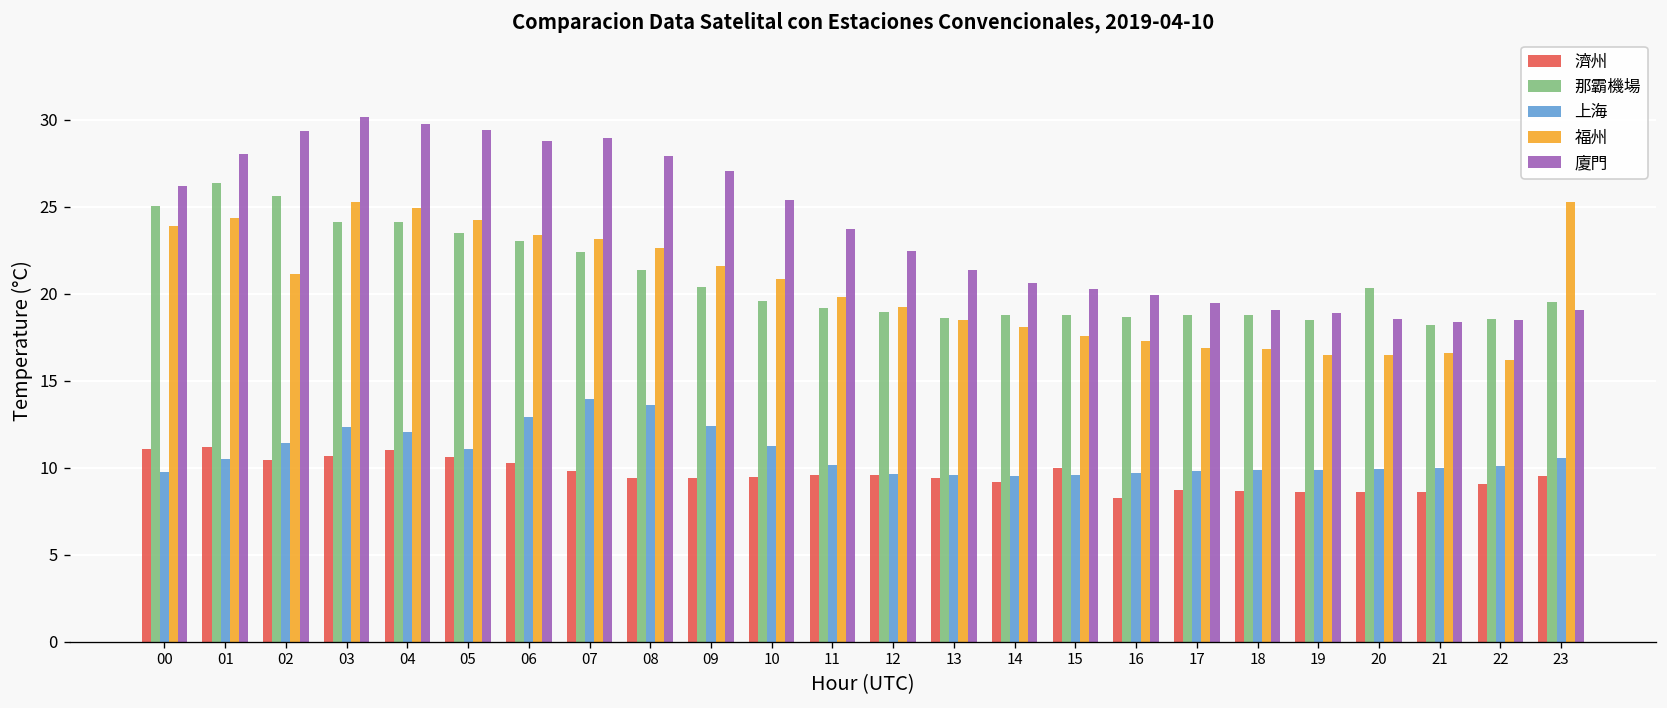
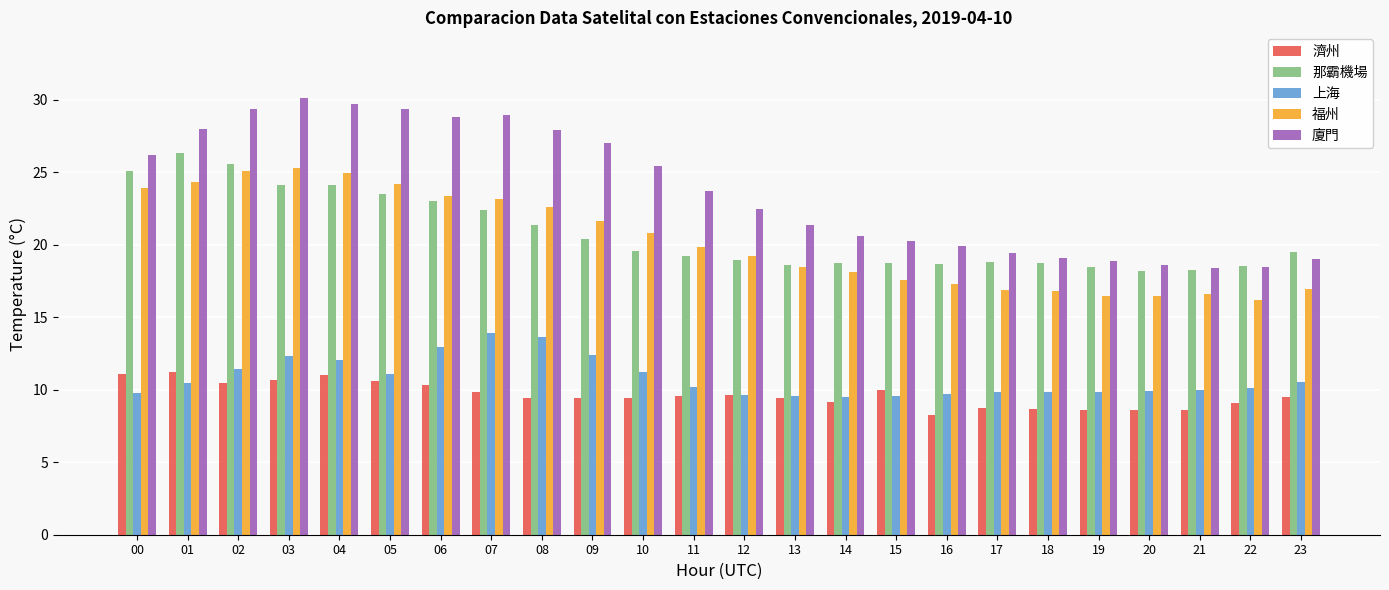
  {
    "濟州": {
      "00": 11.1,
      "01": 11.2,
      "02": 10.5,
      "03": 10.7,
      "04": 11.0,
      "05": 10.6,
      "06": 10.3,
      "07": 9.8,
      "08": 9.4,
      "09": 9.4,
      "10": 9.4,
      "11": 9.6,
      "12": 9.6,
      "13": 9.4,
      "14": 9.2,
      "15": 10.0,
      "16": 8.3,
      "17": 8.7,
      "18": 8.7,
      "19": 8.6,
      "20": 8.6,
      "21": 8.6,
      "22": 9.1,
      "23": 9.5
    },
    "那霸機場": {
      "00": 25.1,
      "01": 26.4,
      "02": 25.6,
      "03": 24.1,
      "04": 24.1,
      "05": 23.5,
      "06": 23.0,
      "07": 22.4,
      "08": 21.4,
      "09": 20.4,
      "10": 19.6,
      "11": 19.2,
      "12": 18.9,
      "13": 18.6,
      "14": 18.8,
      "15": 18.8,
      "16": 18.7,
      "17": 18.8,
      "18": 18.8,
      "19": 18.5,
-     "20": 20.4,
+     "20": 18.2,
      "21": 18.2,
      "22": 18.5,
      "23": 19.5
    },
    "上海": {
      "00": 9.8,
      "01": 10.5,
      "02": 11.4,
      "03": 12.3,
      "04": 12.1,
      "05": 11.1,
      "06": 12.9,
      "07": 13.9,
      "08": 13.6,
      "09": 12.4,
      "10": 11.2,
      "11": 10.2,
      "12": 9.7,
      "13": 9.6,
      "14": 9.5,
      "15": 9.6,
      "16": 9.7,
      "17": 9.8,
      "18": 9.8,
      "19": 9.9,
      "20": 9.9,
      "21": 10.0,
      "22": 10.1,
      "23": 10.5
    },
    "福州": {
      "00": 23.9,
      "01": 24.3,
-     "02": 21.1,
+     "02": 25.1,
      "03": 25.3,
      "04": 24.9,
      "05": 24.2,
      "06": 23.4,
      "07": 23.1,
      "08": 22.6,
      "09": 21.6,
      "10": 20.8,
      "11": 19.8,
      "12": 19.2,
      "13": 18.5,
      "14": 18.1,
      "15": 17.6,
      "16": 17.3,
      "17": 16.9,
      "18": 16.8,
      "19": 16.5,
      "20": 16.5,
      "21": 16.6,
      "22": 16.2,
-     "23": 25.3
+     "23": 16.9
    },
    "廈門": {
      "00": 26.2,
      "01": 28.0,
      "02": 29.4,
      "03": 30.1,
      "04": 29.8,
      "05": 29.4,
      "06": 28.8,
      "07": 29.0,
      "08": 27.9,
      "09": 27.1,
      "10": 25.4,
      "11": 23.7,
      "12": 22.5,
      "13": 21.4,
      "14": 20.6,
      "15": 20.3,
      "16": 19.9,
      "17": 19.5,
      "18": 19.1,
      "19": 18.9,
      "20": 18.6,
      "21": 18.4,
      "22": 18.5,
      "23": 19.1
    }
  }
